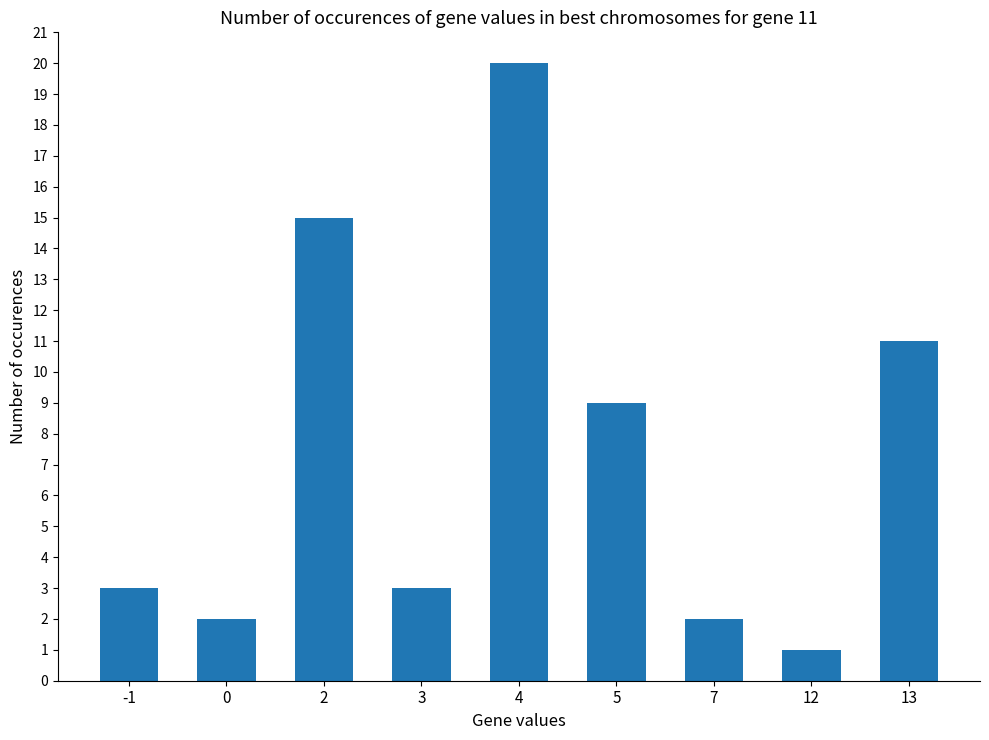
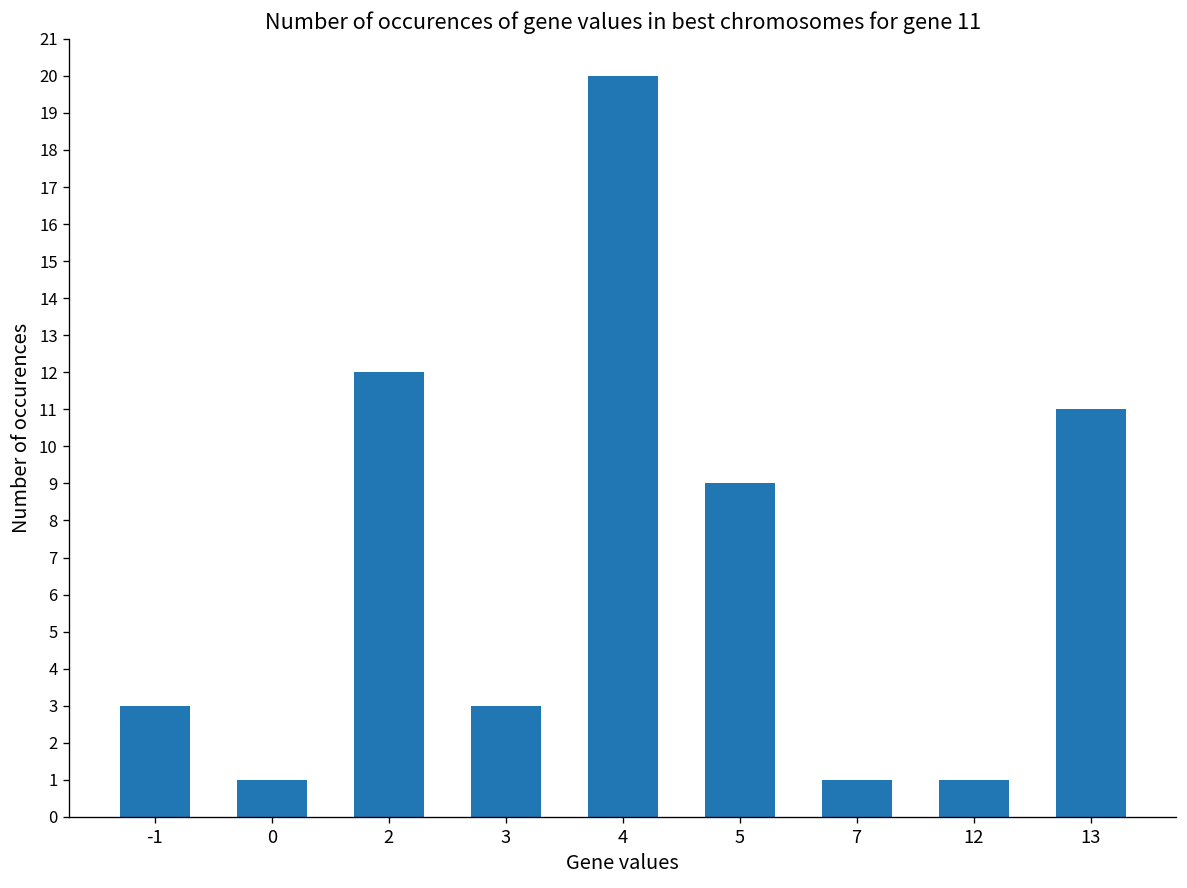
  {
    "-1": 3,
-   "0": 2,
-   "2": 15,
+   "0": 1,
+   "2": 12,
    "3": 3,
    "4": 20,
    "5": 9,
-   "7": 2,
+   "7": 1,
    "12": 1,
    "13": 11
  }
